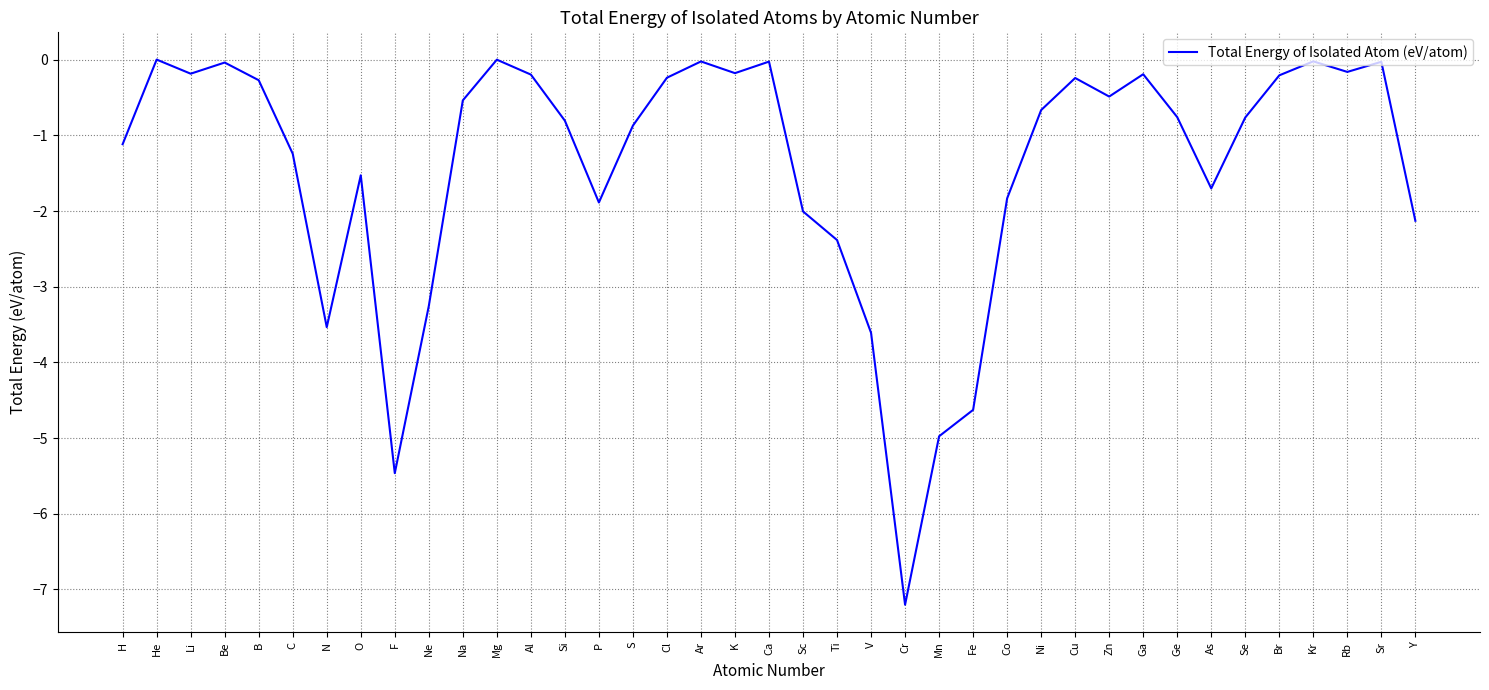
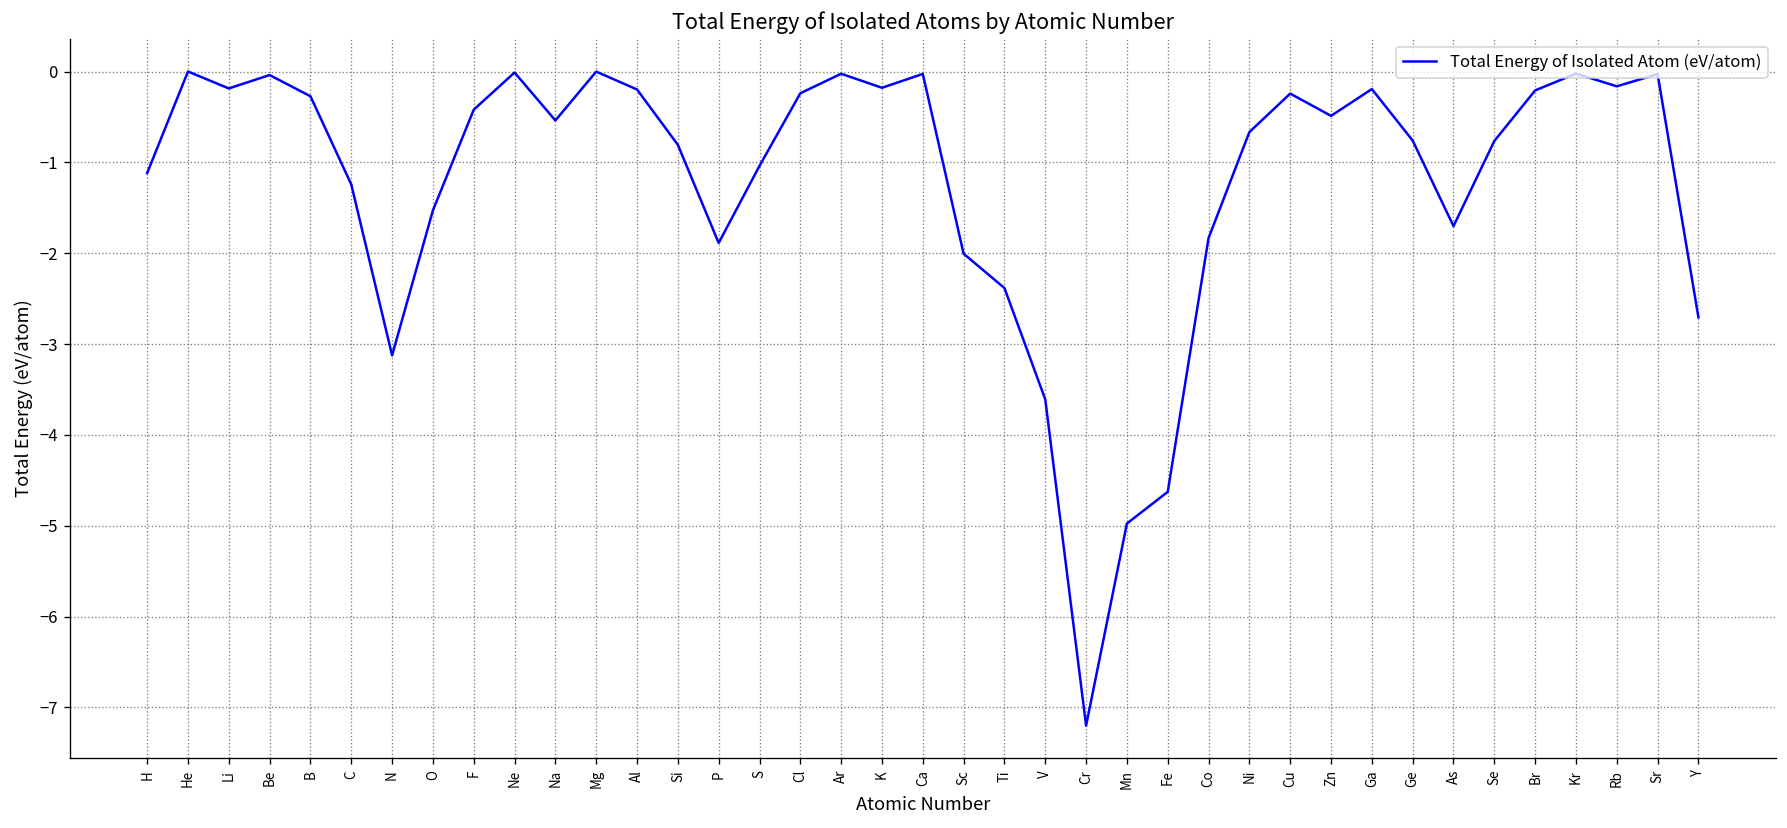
  {
    "H": -1.1,
    "He": 0.0,
    "Li": -0.2,
    "Be": 0.0,
    "B": -0.3,
    "C": -1.2,
-   "N": -3.5,
+   "N": -3.1,
    "O": -1.5,
-   "F": -5.5,
-   "Ne": -3.3,
+   "F": -0.4,
+   "Ne": 0.0,
    "Na": -0.5,
    "Mg": 0.0,
    "Al": -0.2,
    "Si": -0.8,
    "P": -1.9,
-   "S": -0.9,
+   "S": -1.0,
    "Cl": -0.2,
    "Ar": 0.0,
    "K": -0.2,
    "Ca": 0.0,
    "Sc": -2.0,
    "Ti": -2.4,
    "V": -3.6,
    "Cr": -7.2,
    "Mn": -5.0,
    "Fe": -4.6,
    "Co": -1.8,
    "Ni": -0.7,
    "Cu": -0.2,
    "Zn": -0.5,
    "Ga": -0.2,
    "Ge": -0.8,
    "As": -1.7,
    "Se": -0.8,
    "Br": -0.2,
    "Rb": -0.2,
-   "Y": -2.1
+   "Y": -2.7
  }
